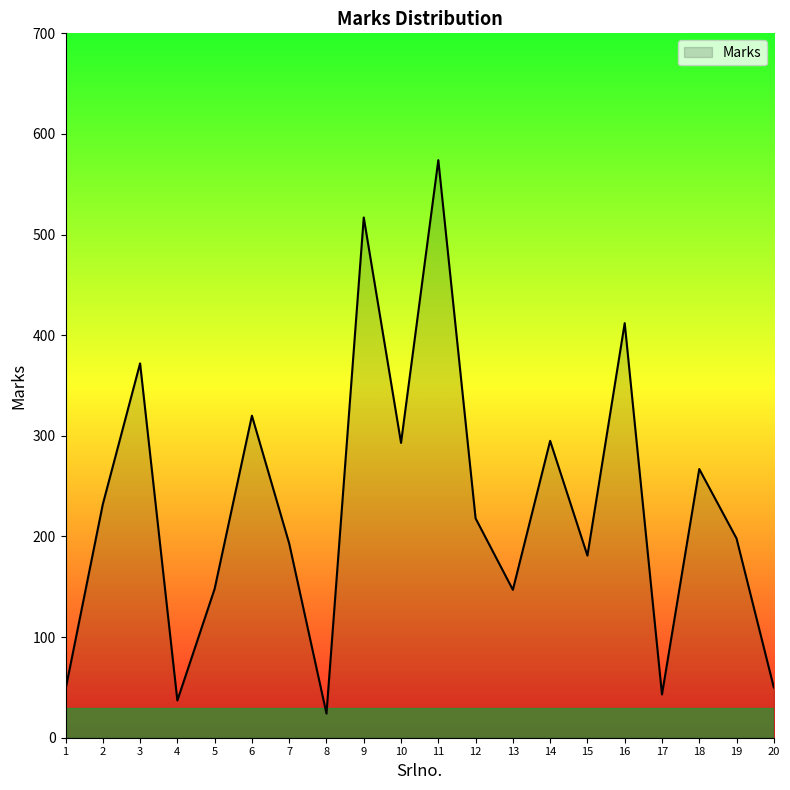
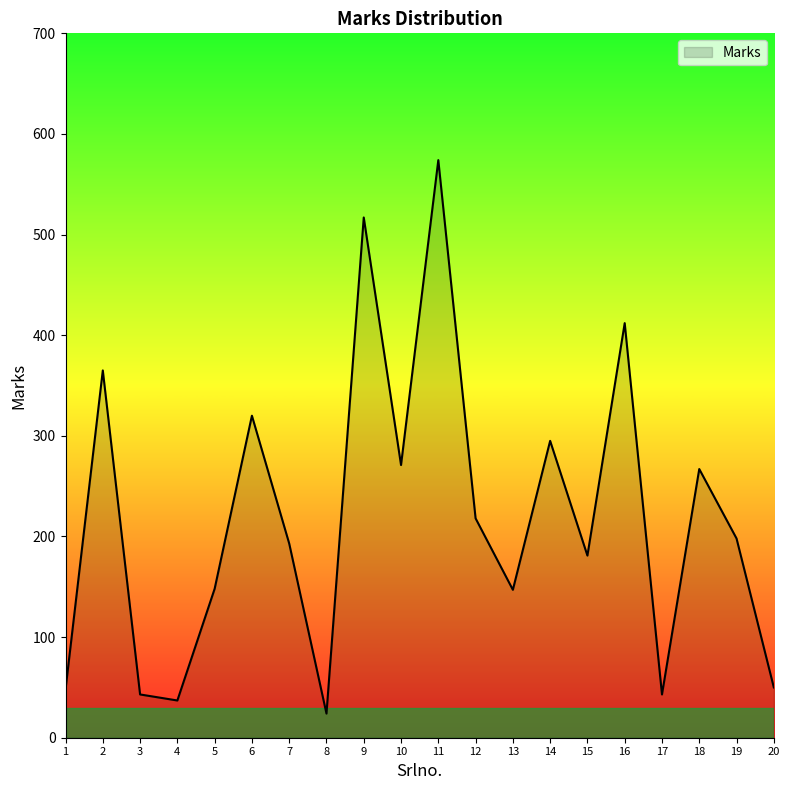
  {
    "1": 48,
-   "2": 232,
-   "3": 372,
+   "2": 365,
+   "3": 43,
    "4": 37,
    "5": 148,
    "6": 320,
    "7": 193,
    "9": 517,
-   "10": 293,
+   "10": 271,
    "11": 574,
    "12": 218,
    "13": 147,
    "14": 295,
    "15": 181,
    "16": 412,
    "17": 43,
    "18": 267,
    "19": 198,
    "20": 50
  }
